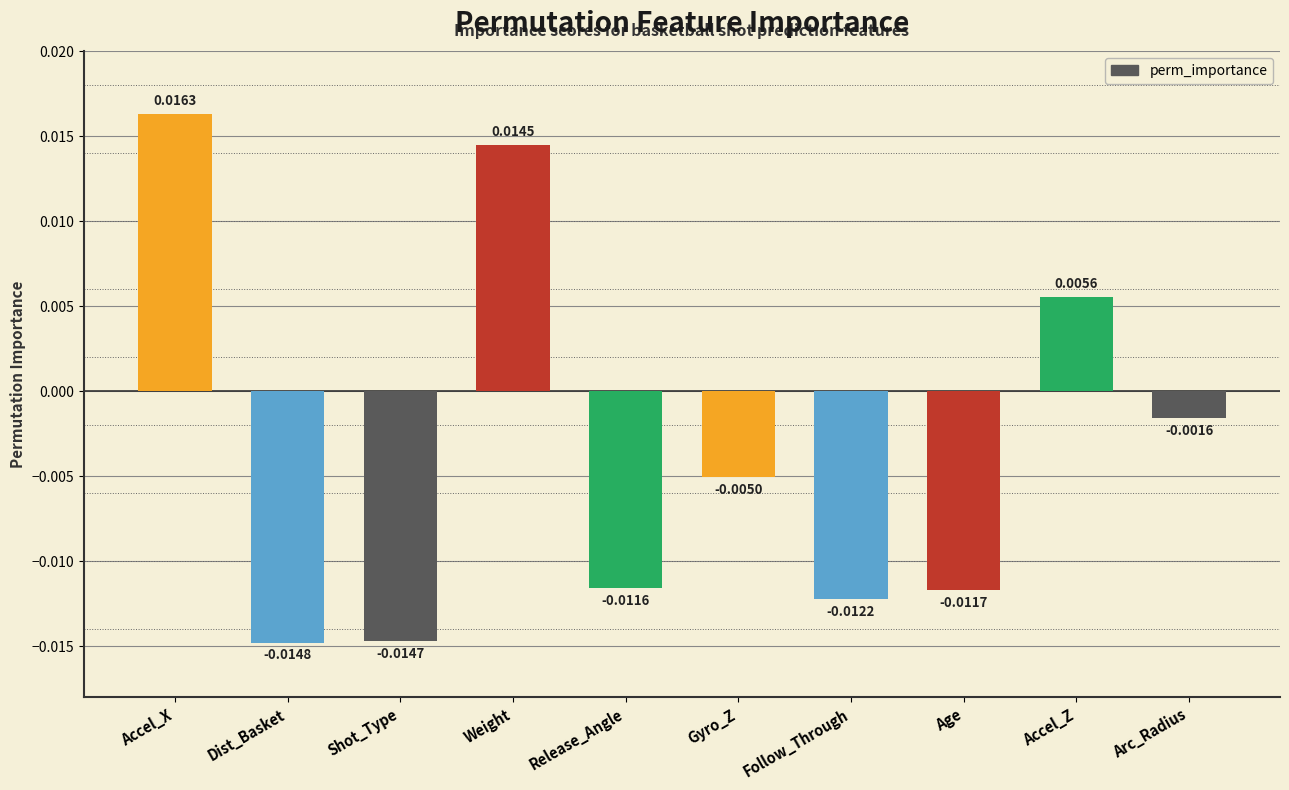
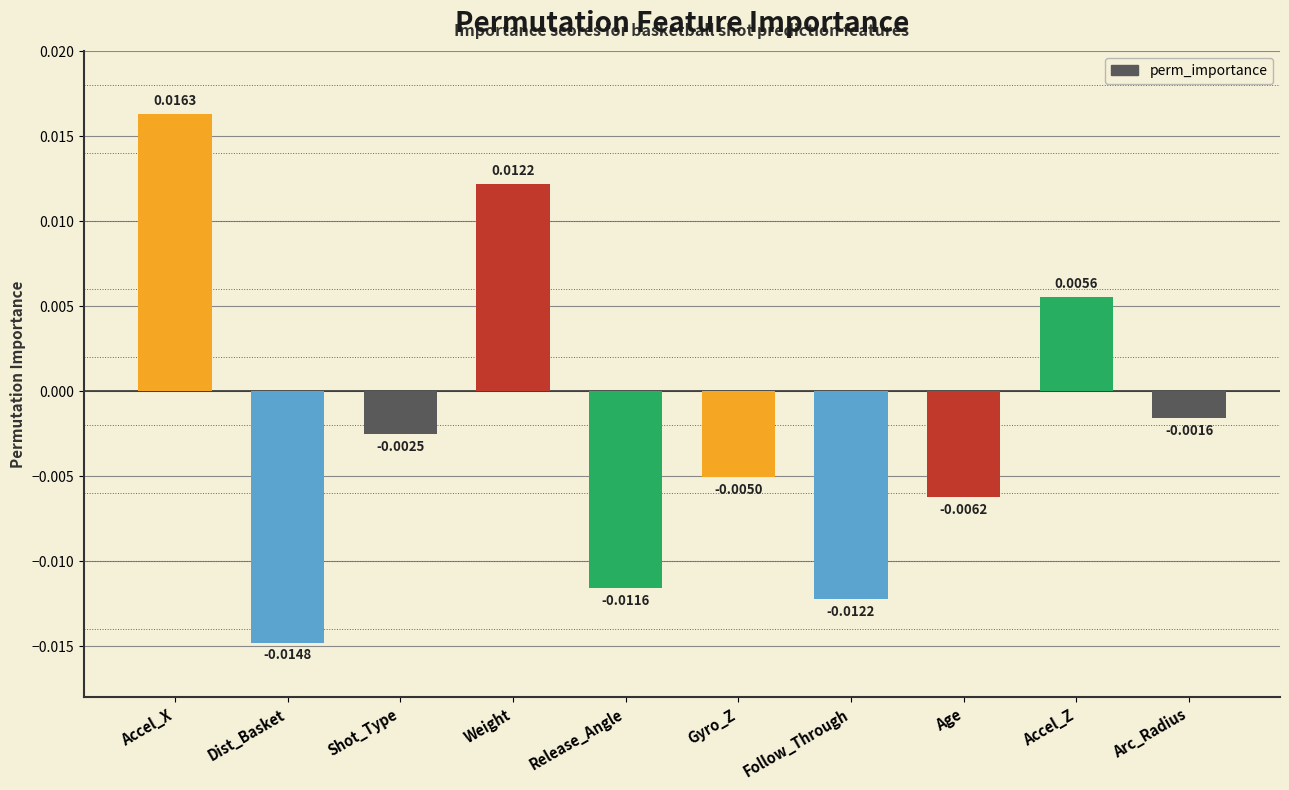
  {
    "Accel_X": 0.0163,
    "Dist_Basket": -0.0148,
-   "Shot_Type": -0.0147,
-   "Weight": 0.0145,
+   "Shot_Type": -0.0025,
+   "Weight": 0.0122,
    "Release_Angle": -0.0116,
    "Gyro_Z": -0.0050,
    "Follow_Through": -0.0122,
-   "Age": -0.0117,
+   "Age": -0.0062,
    "Accel_Z": 0.0056,
    "Arc_Radius": -0.0016
  }
